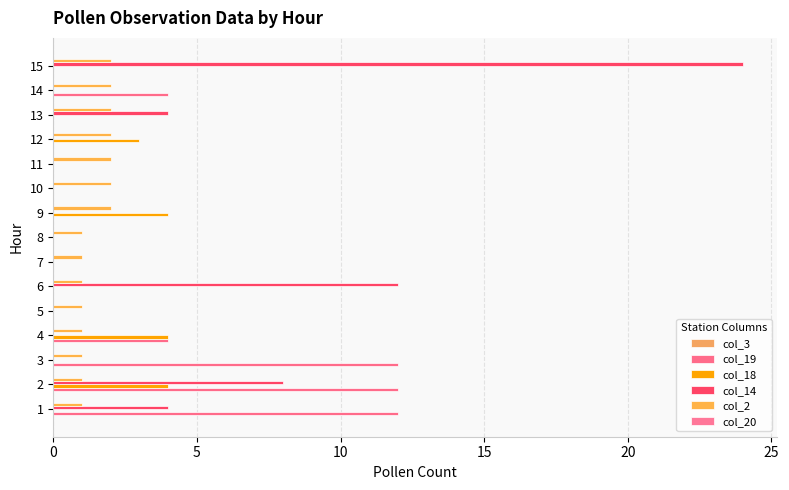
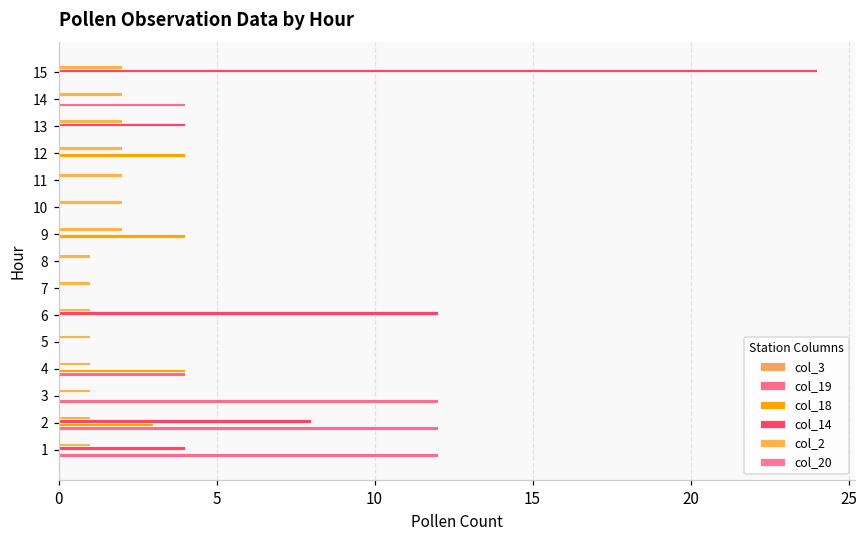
  {
    "col_18": {
      "15": 0,
      "14": 0,
      "13": 0,
-     "12": 3,
+     "12": 4,
      "11": 0,
      "10": 0,
      "9": 4,
      "8": 0,
      "7": 0,
      "6": 0,
      "5": 0,
      "4": 4,
      "3": 0,
-     "2": 4,
+     "2": 3,
      "1": 0
    }
  }
